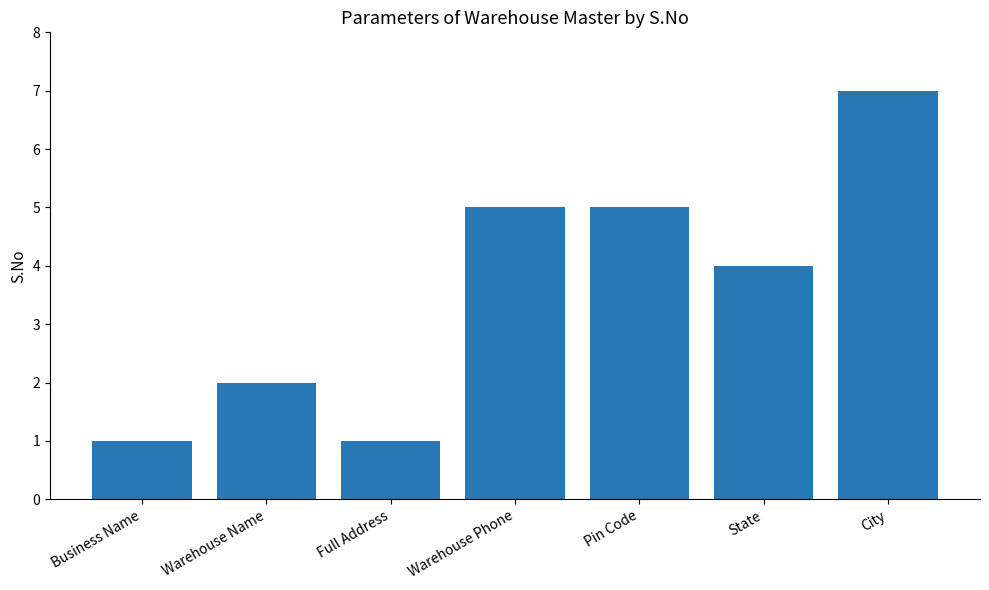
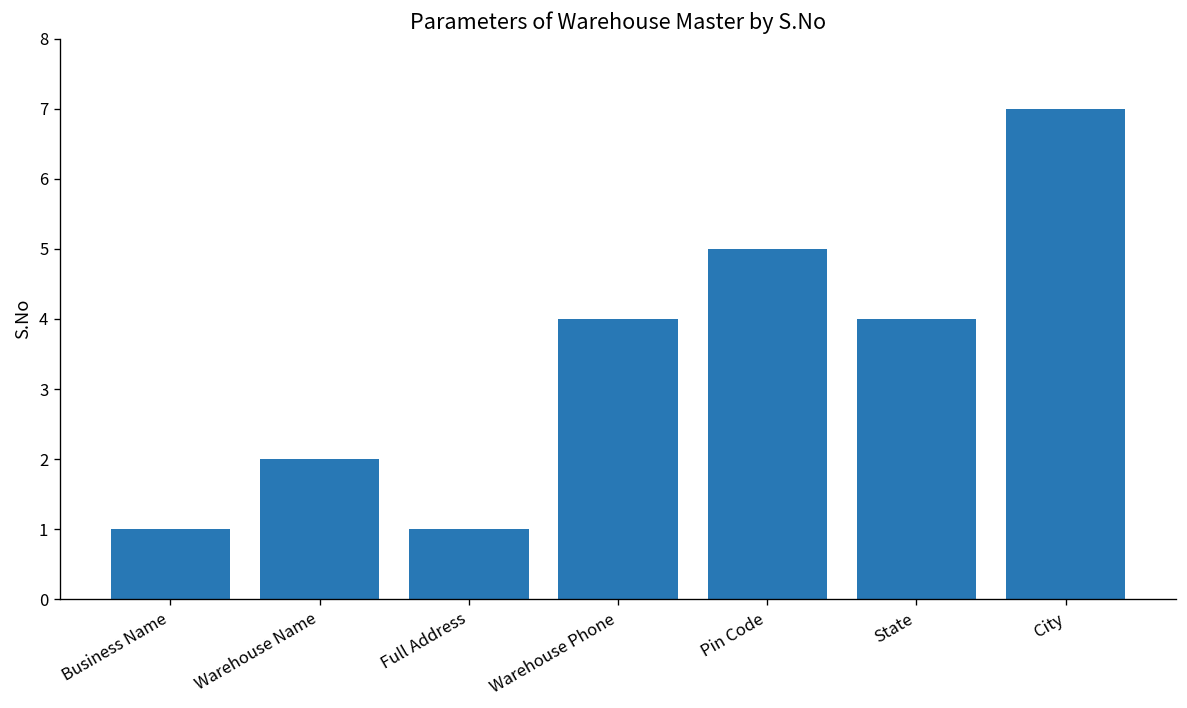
  {
    "Business Name": 1,
    "Warehouse Name": 2,
    "Full Address": 1,
-   "Warehouse Phone": 5,
+   "Warehouse Phone": 4,
    "Pin Code": 5,
    "State": 4,
    "City": 7
  }
